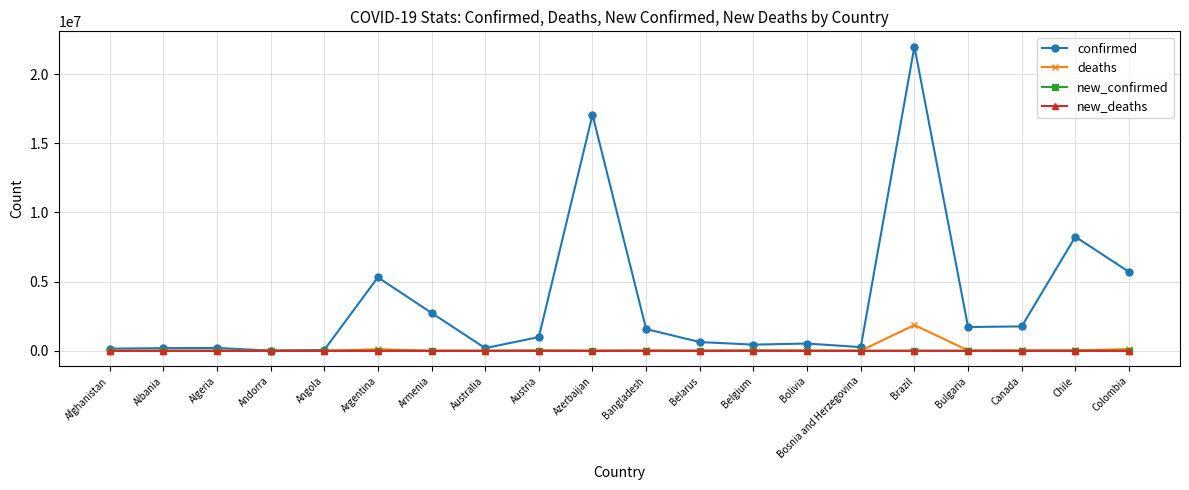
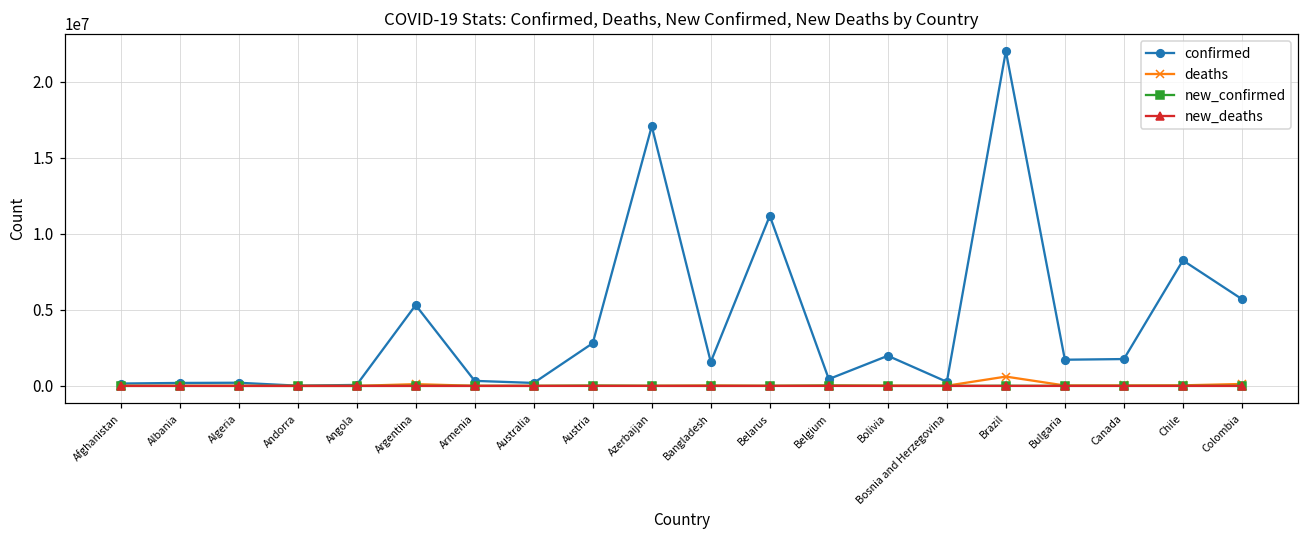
  {
    "confirmed": {
      "Albania": 200000,
      "Algeria": 200000,
      "Argentina": 5300000,
-     "Armenia": 2700000,
+     "Armenia": 300000,
      "Australia": 200000,
-     "Austria": 1000000,
+     "Austria": 2800000,
      "Azerbaijan": 17100000,
      "Bangladesh": 1600000,
-     "Belarus": 600000,
+     "Belarus": 11200000,
      "Belgium": 400000,
-     "Bolivia": 500000,
+     "Bolivia": 2000000,
      "Bosnia and Herzegovina": 300000,
      "Brazil": 22000000,
      "Bulgaria": 1700000,
      "Canada": 1800000,
      "Chile": 8200000,
      "Colombia": 5700000
    },
    "deaths": {
-     "Brazil": 1900000
+     "Brazil": 600000
    },
    "new_deaths": {
      "Brazil": 0
    }
  }
